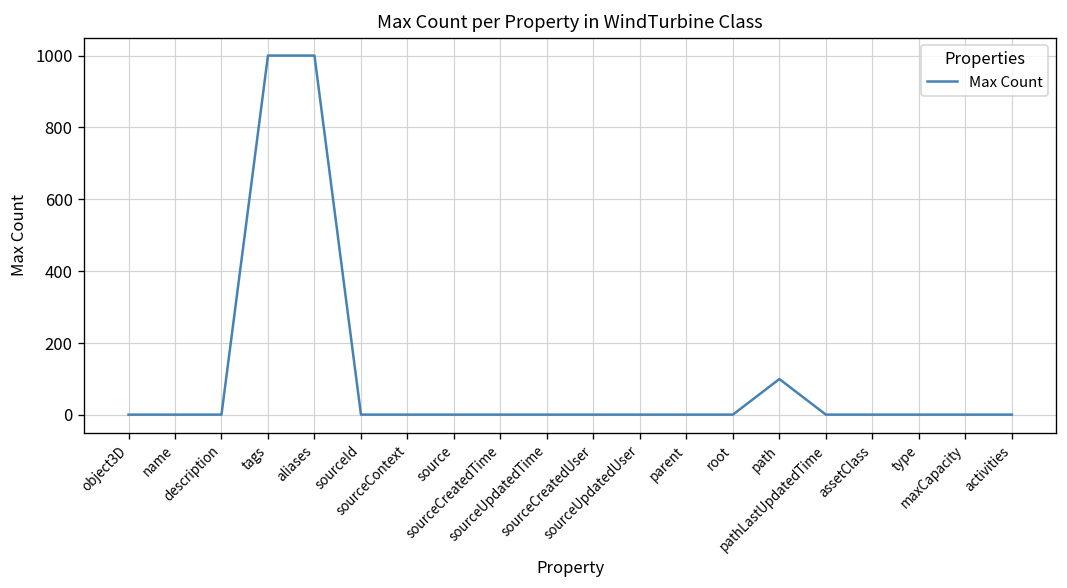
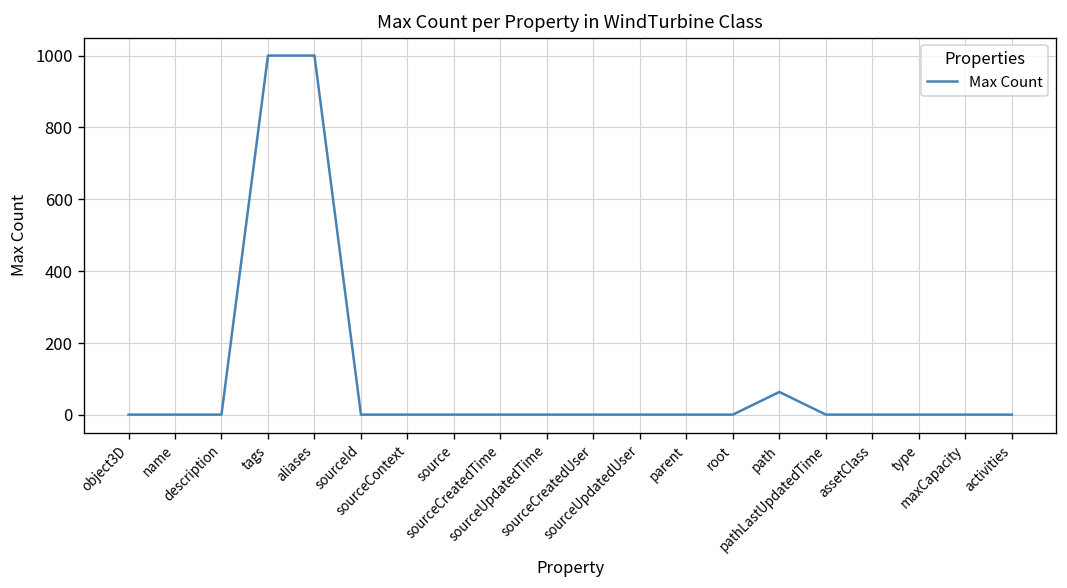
  {
    "object3D": 0,
    "name": 0,
    "description": 0,
    "tags": 1000,
    "aliases": 1000,
    "sourceId": 0,
    "sourceContext": 0,
    "source": 0,
    "sourceCreatedTime": 0,
    "sourceUpdatedTime": 0,
    "sourceCreatedUser": 0,
    "sourceUpdatedUser": 0,
    "parent": 0,
    "root": 0,
-   "path": 100,
+   "path": 60,
    "pathLastUpdatedTime": 0,
    "assetClass": 0,
    "type": 0,
    "maxCapacity": 0,
    "activities": 0
  }
